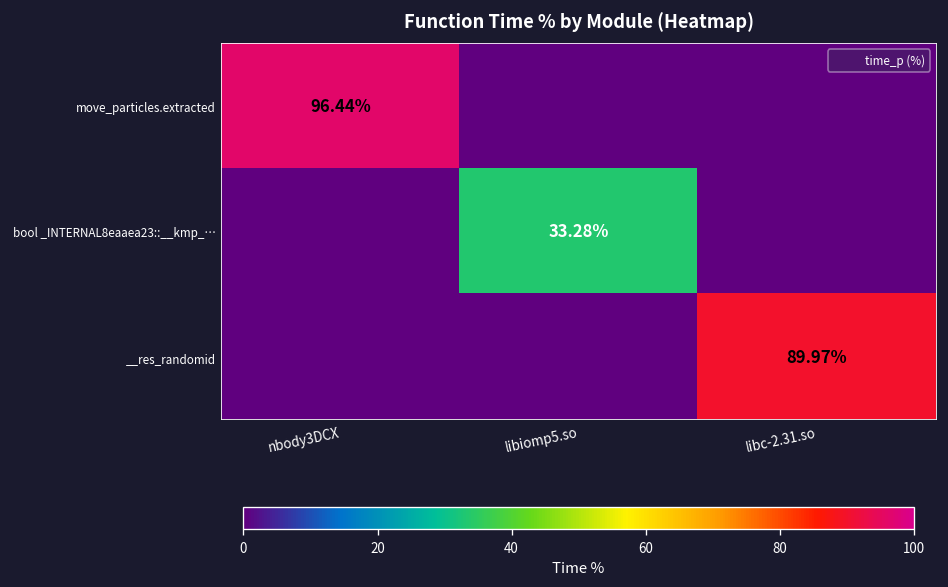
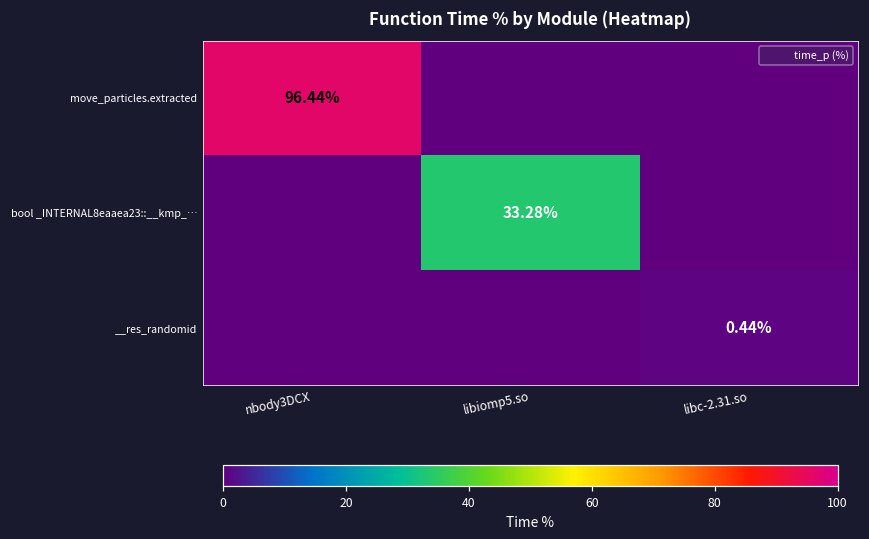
  {
    "move_particles.extracted": {
      "nbody3DCX": "96.44%"
    },
    "bool _INTERNAL8eaaea23::__kmp_…": {
      "libiomp5.so": "33.28%"
    },
    "__res_randomid": {
-     "libc-2.31.so": "89.97%"
+     "libc-2.31.so": "0.44%"
    }
  }
